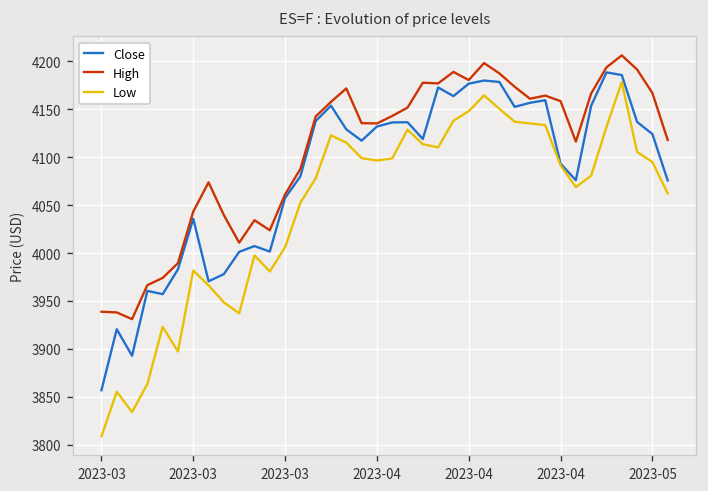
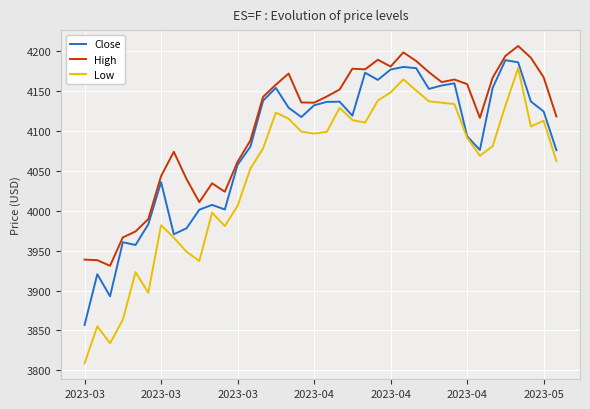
  {
    "Close": {
      "2023-05": 4120
    },
    "High": {
      "2023-05": 4170
    },
    "Low": {
-     "2023-05": 4100
+     "2023-05": 4110
    }
  }
